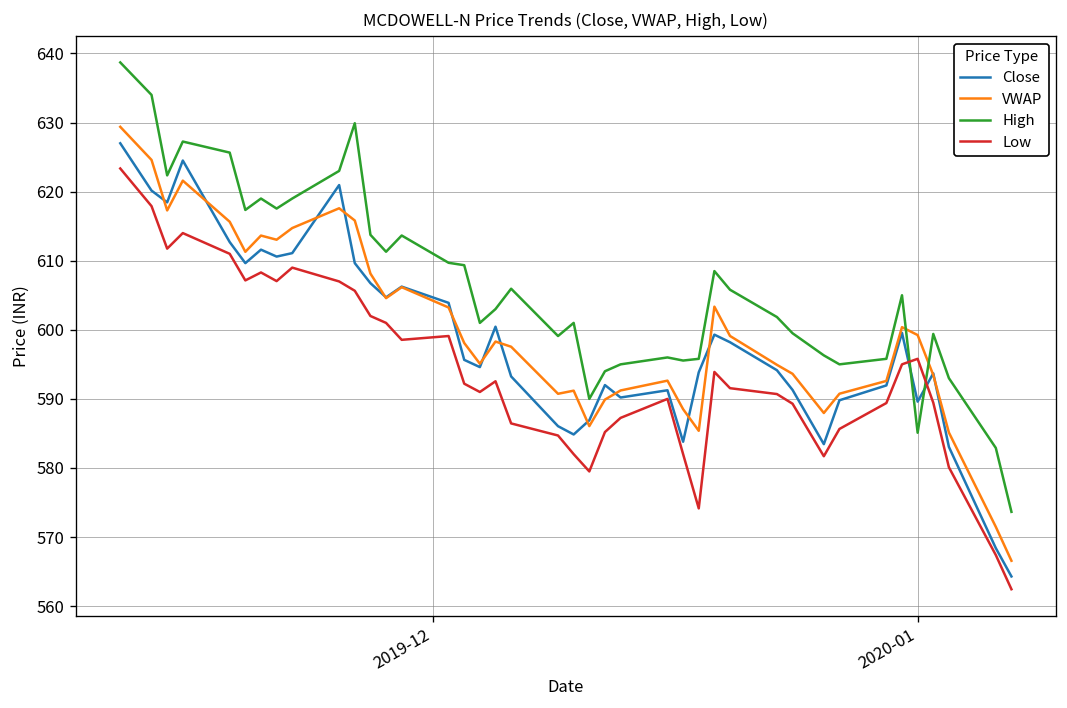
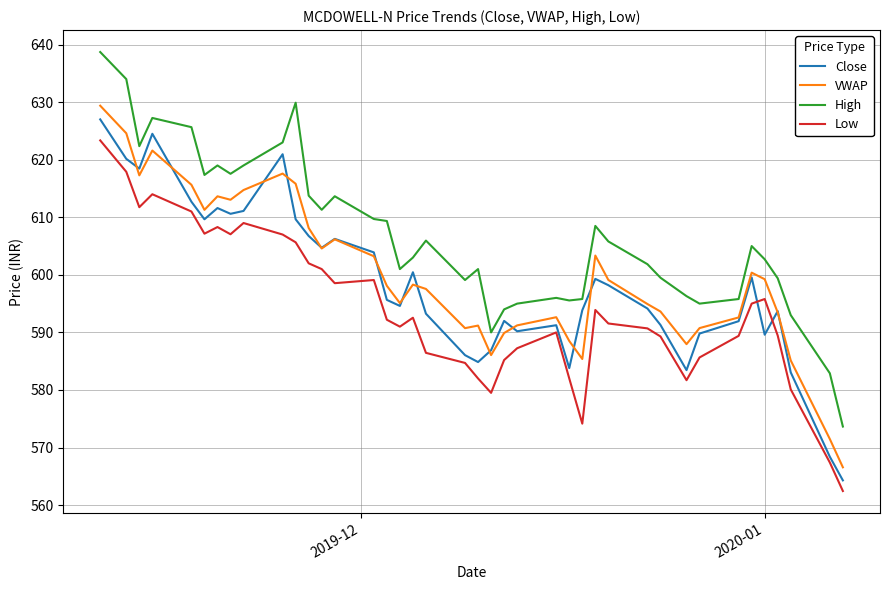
  {
    "Close": {
      "2020-01": 590
    },
    "VWAP": {
      "2020-01": 599
    },
    "High": {
-     "2020-01": 585
+     "2020-01": 603
    },
    "Low": {
      "2020-01": 596
    }
  }
